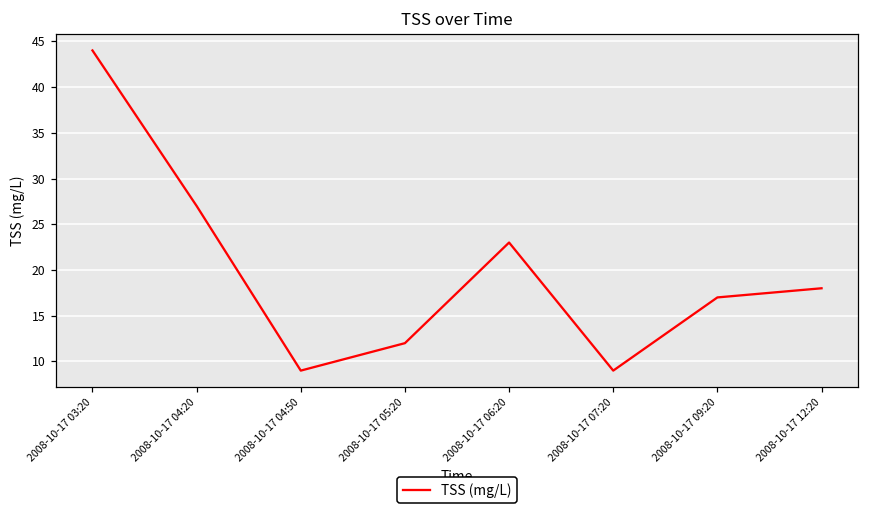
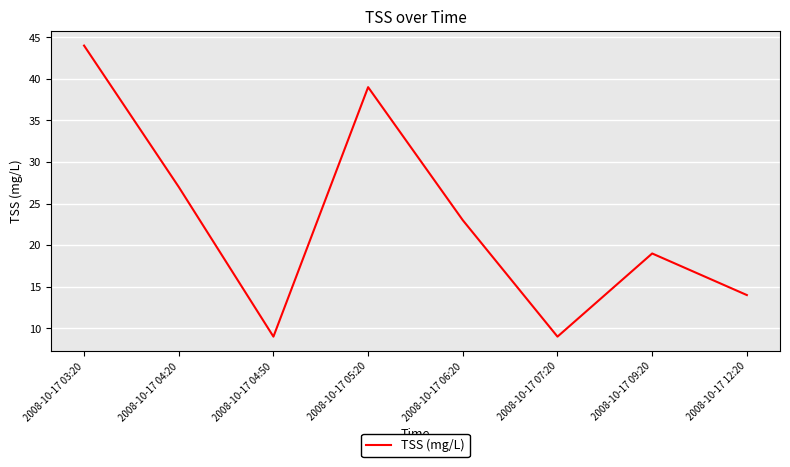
  {
    "2008-10-17 03:20": 44,
    "2008-10-17 04:20": 27,
    "2008-10-17 04:50": 9,
-   "2008-10-17 05:20": 12,
+   "2008-10-17 05:20": 39,
    "2008-10-17 06:20": 23,
    "2008-10-17 07:20": 9,
-   "2008-10-17 09:20": 17,
-   "2008-10-17 12:20": 18
+   "2008-10-17 09:20": 19,
+   "2008-10-17 12:20": 14
  }
